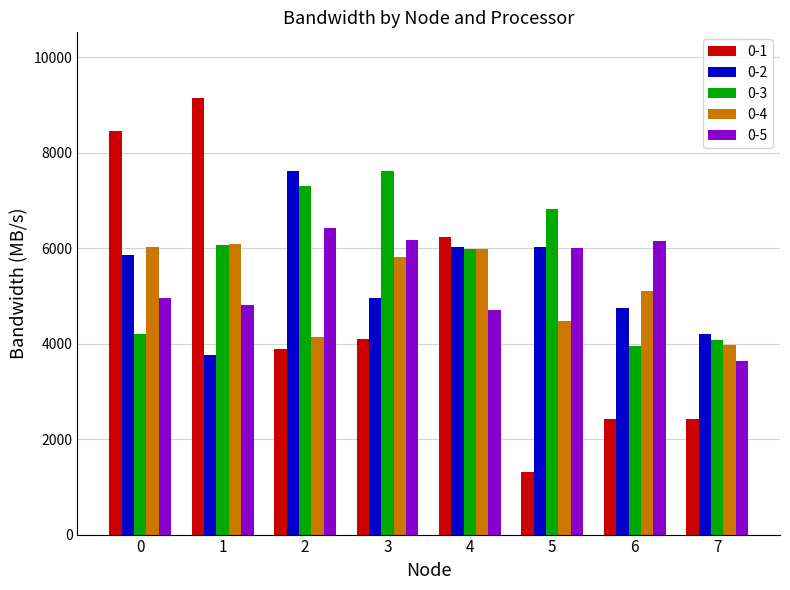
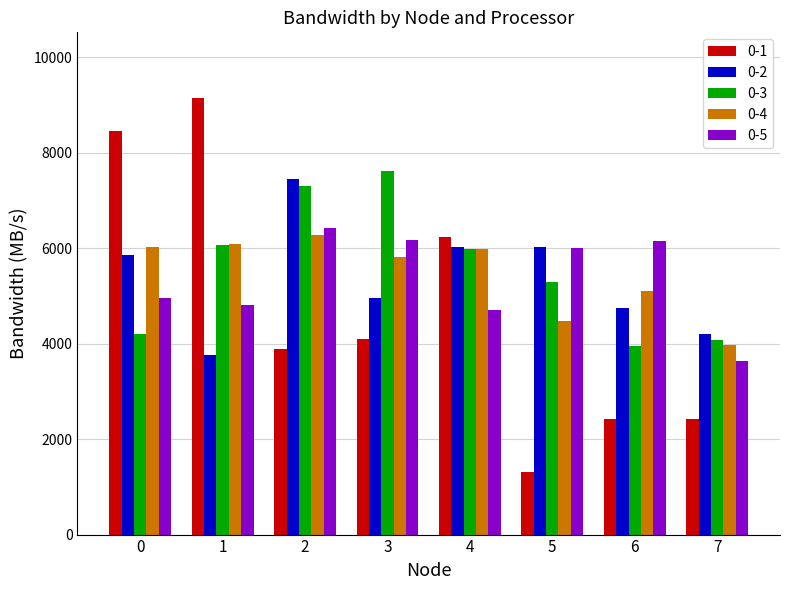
  {
    "0-1": {
      "0": 8500,
      "1": 9200,
      "2": 3900,
      "3": 4100,
      "4": 6200,
      "5": 1300,
      "6": 2400,
      "7": 2400
    },
    "0-2": {
      "0": 5900,
      "1": 3800,
-     "2": 7600,
+     "2": 7500,
      "3": 5000,
      "4": 6000,
      "5": 6000,
      "6": 4800,
      "7": 4200
    },
    "0-3": {
      "0": 4200,
      "1": 6100,
      "2": 7300,
      "3": 7600,
      "4": 6000,
-     "5": 6800,
+     "5": 5300,
      "6": 4000,
      "7": 4100
    },
    "0-4": {
      "0": 6000,
      "1": 6100,
-     "2": 4100,
+     "2": 6300,
      "3": 5800,
      "4": 6000,
      "5": 4500,
      "6": 5100,
      "7": 4000
    },
    "0-5": {
      "0": 5000,
      "1": 4800,
      "2": 6400,
      "3": 6200,
      "4": 4700,
      "5": 6000,
      "6": 6200,
      "7": 3600
    }
  }
